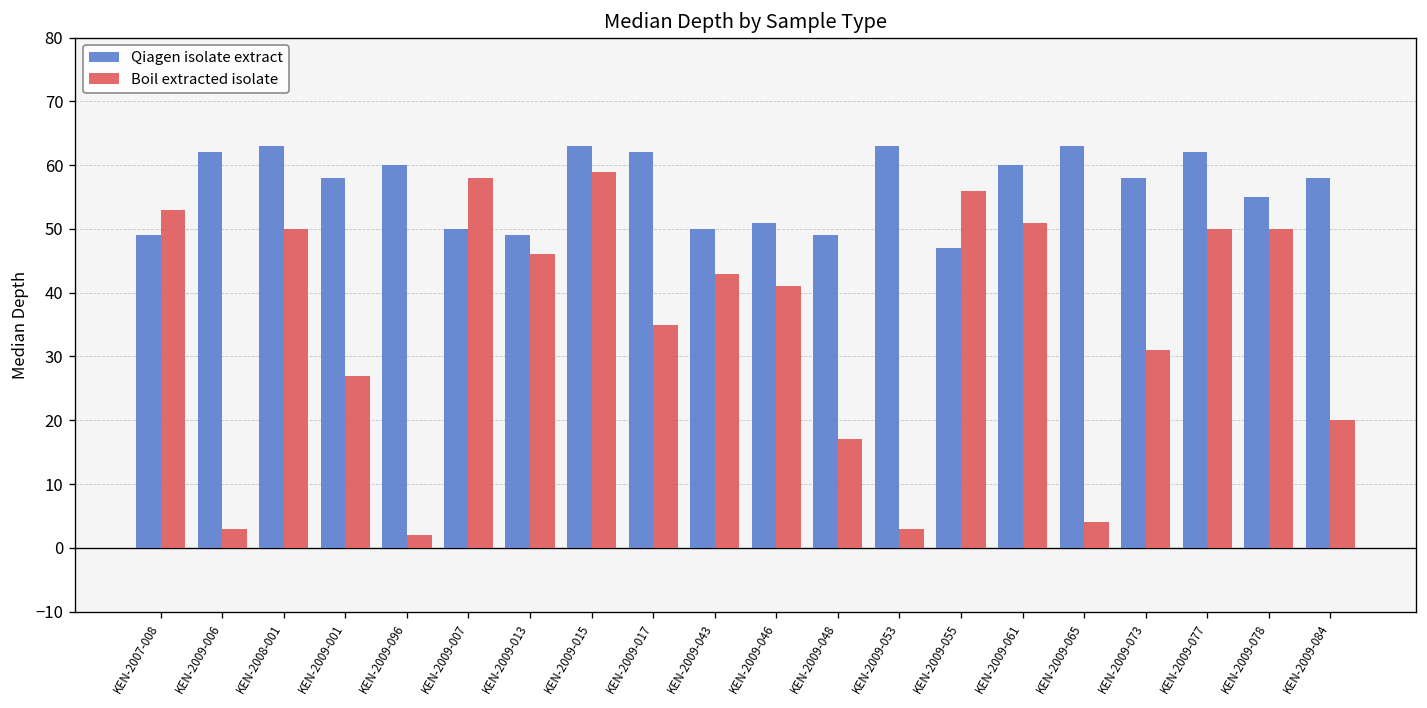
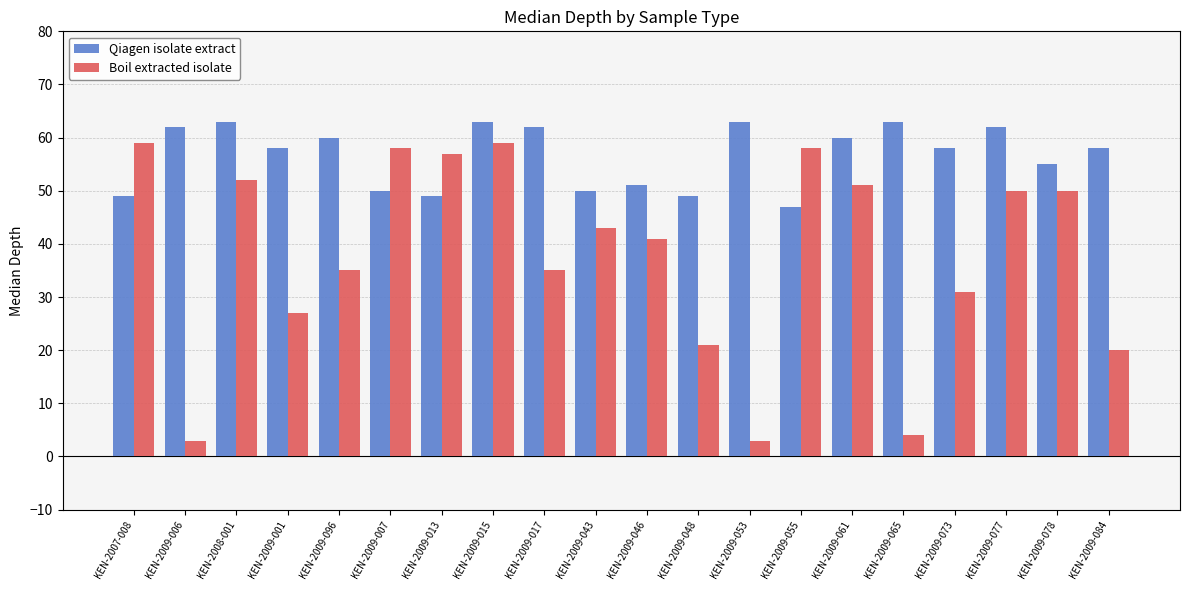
  {
    "Qiagen isolate extract": {
      "KEN-2007-008": 49,
      "KEN-2009-006": 62,
      "KEN-2008-001": 63,
      "KEN-2009-001": 58,
      "KEN-2009-096": 60,
      "KEN-2009-007": 50,
      "KEN-2009-013": 49,
      "KEN-2009-015": 63,
      "KEN-2009-017": 62,
      "KEN-2009-043": 50,
      "KEN-2009-046": 51,
      "KEN-2009-048": 49,
      "KEN-2009-053": 63,
      "KEN-2009-055": 47,
      "KEN-2009-061": 60,
      "KEN-2009-065": 63,
      "KEN-2009-073": 58,
      "KEN-2009-077": 62,
      "KEN-2009-078": 55,
      "KEN-2009-084": 58
    },
    "Boil extracted isolate": {
-     "KEN-2007-008": 53,
+     "KEN-2007-008": 59,
      "KEN-2009-006": 3,
-     "KEN-2008-001": 50,
+     "KEN-2008-001": 52,
      "KEN-2009-001": 27,
-     "KEN-2009-096": 2,
+     "KEN-2009-096": 35,
      "KEN-2009-007": 58,
-     "KEN-2009-013": 46,
+     "KEN-2009-013": 57,
      "KEN-2009-015": 59,
      "KEN-2009-017": 35,
      "KEN-2009-043": 43,
      "KEN-2009-046": 41,
-     "KEN-2009-048": 17,
+     "KEN-2009-048": 21,
      "KEN-2009-053": 3,
-     "KEN-2009-055": 56,
+     "KEN-2009-055": 58,
      "KEN-2009-061": 51,
      "KEN-2009-065": 4,
      "KEN-2009-073": 31,
      "KEN-2009-077": 50,
      "KEN-2009-078": 50,
      "KEN-2009-084": 20
    }
  }
